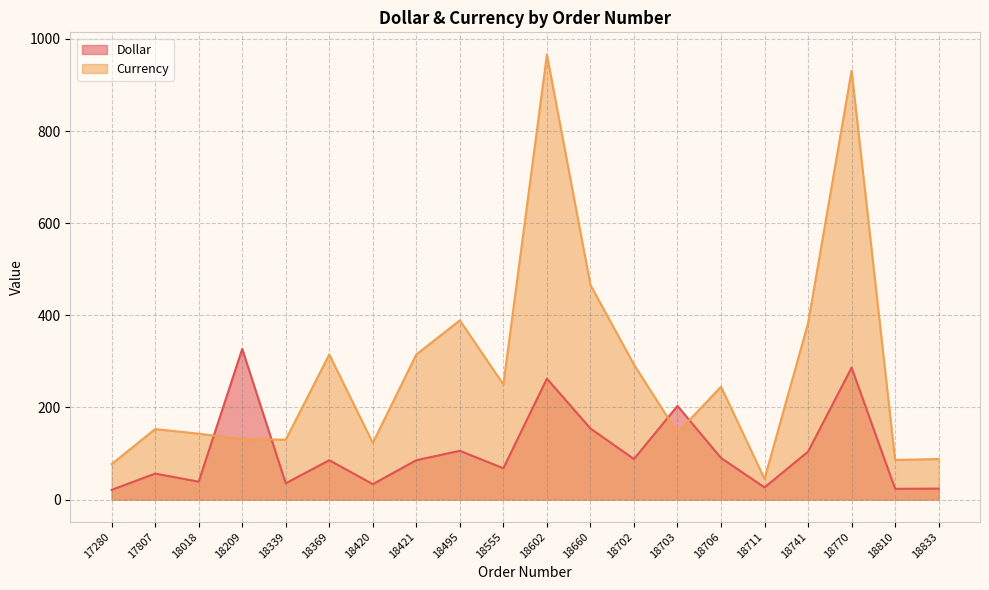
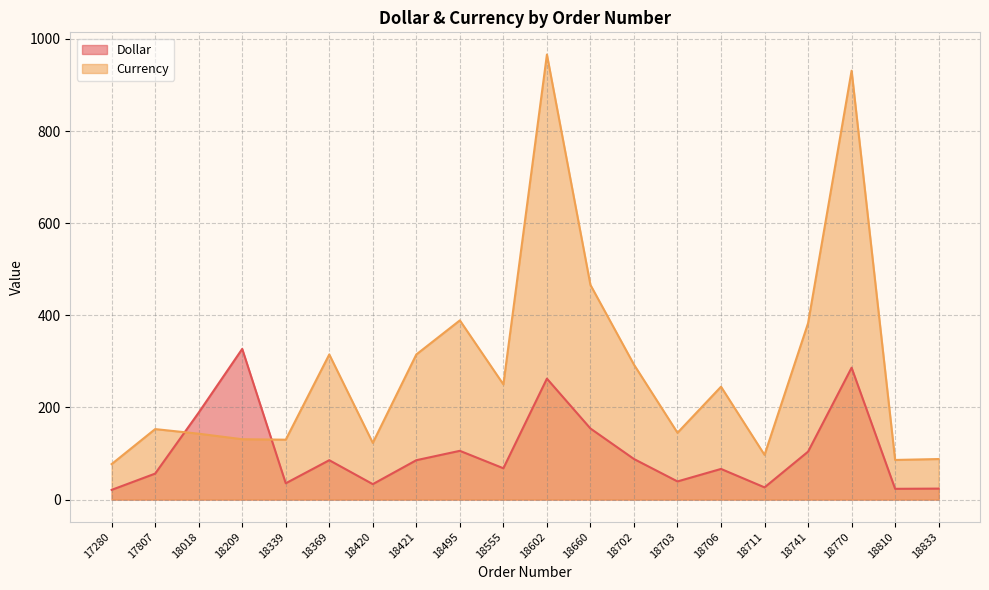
  {
    "Dollar": {
      "17280": 20,
      "17807": 60,
-     "18018": 40,
+     "18018": 190,
      "18209": 330,
      "18339": 40,
      "18369": 90,
      "18420": 30,
      "18421": 90,
      "18495": 110,
      "18555": 70,
      "18602": 260,
      "18660": 150,
      "18702": 90,
-     "18703": 200,
-     "18706": 90,
+     "18703": 40,
+     "18706": 70,
      "18711": 30,
      "18741": 100,
      "18770": 290,
      "18810": 20,
      "18833": 20
    },
    "Currency": {
      "17280": 80,
      "17807": 150,
      "18018": 140,
      "18209": 130,
      "18339": 130,
      "18369": 320,
      "18420": 120,
      "18421": 320,
      "18495": 390,
      "18555": 250,
      "18602": 970,
      "18660": 470,
      "18702": 290,
      "18703": 150,
      "18706": 250,
-     "18711": 50,
+     "18711": 100,
      "18741": 380,
      "18770": 930,
      "18810": 90,
      "18833": 90
    }
  }
